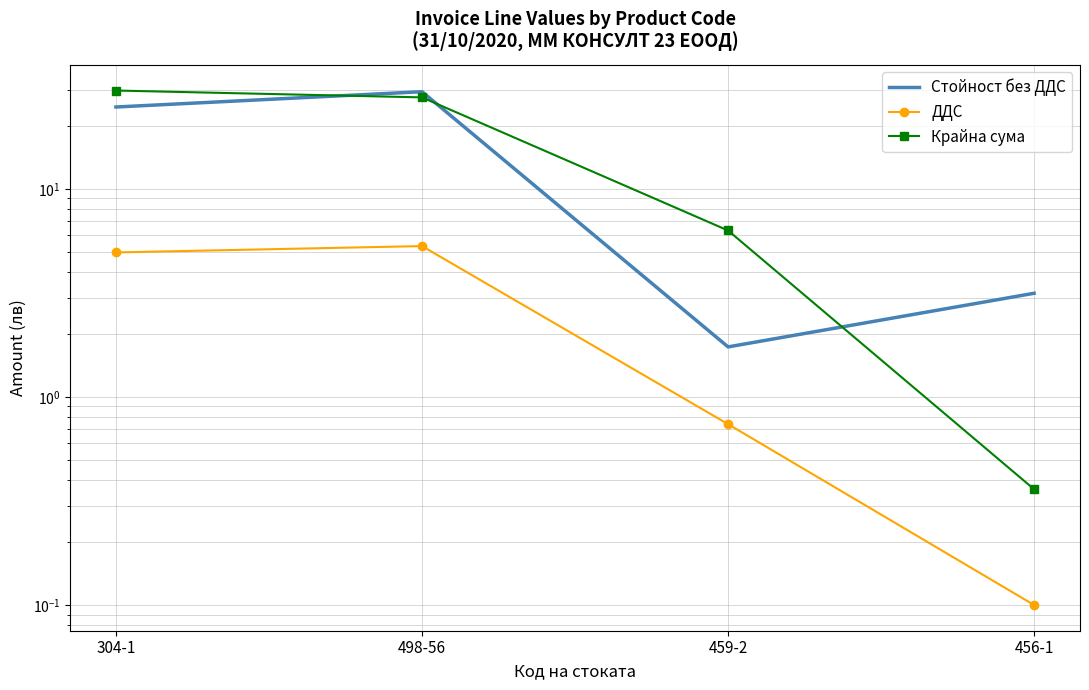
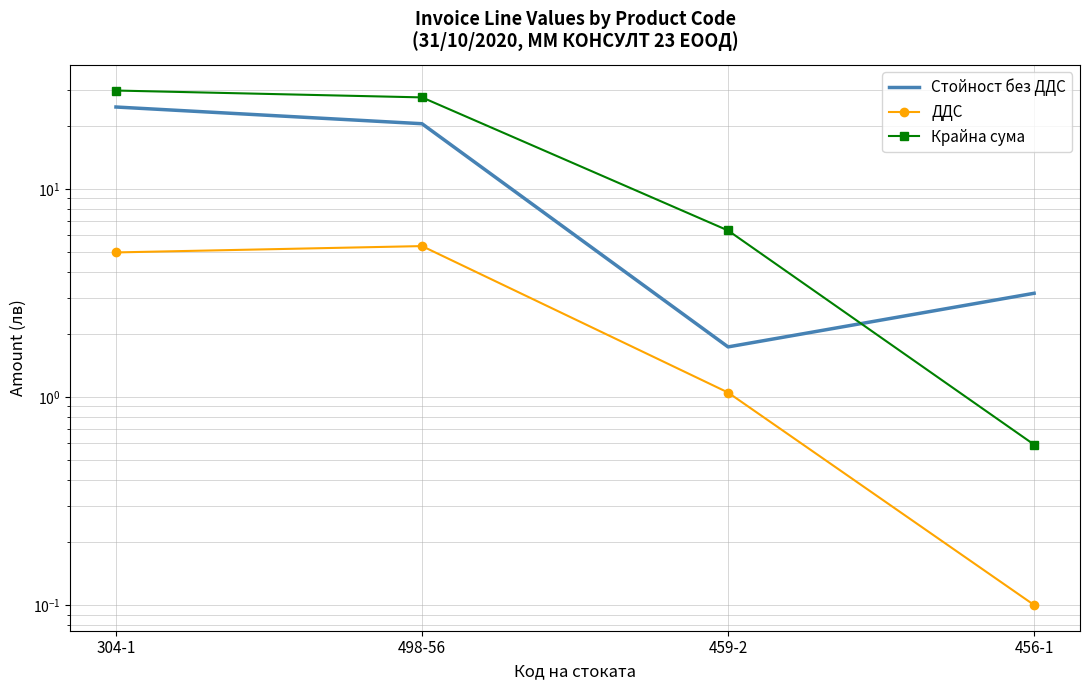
  {
    "Стойност без ДДС": {
      "304-1": 25,
-     "498-56": 29,
+     "498-56": 21,
      "459-2": 1.7,
      "456-1": 3.2
    },
    "ДДС": {
      "304-1": 5.0,
      "498-56": 5.3,
-     "459-2": 0.74,
+     "459-2": 1.1,
      "456-1": 0.10
    },
    "Крайна сума": {
      "304-1": 30,
      "498-56": 28,
      "459-2": 6.3,
-     "456-1": 0.36
+     "456-1": 0.59
    }
  }
